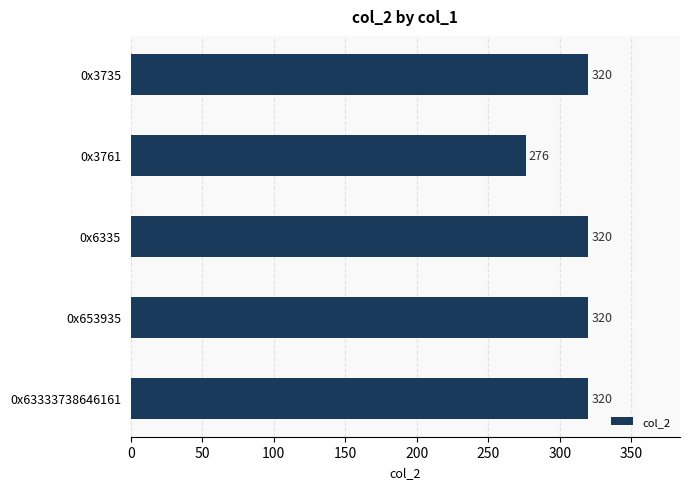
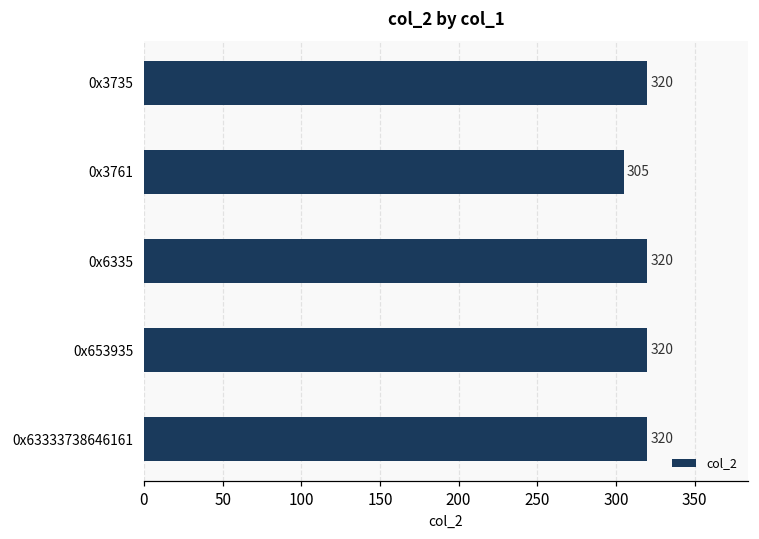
  {
    "0x3735": 320,
-   "0x3761": 276,
+   "0x3761": 305,
    "0x6335": 320,
    "0x653935": 320,
    "0x63333738646161": 320
  }
